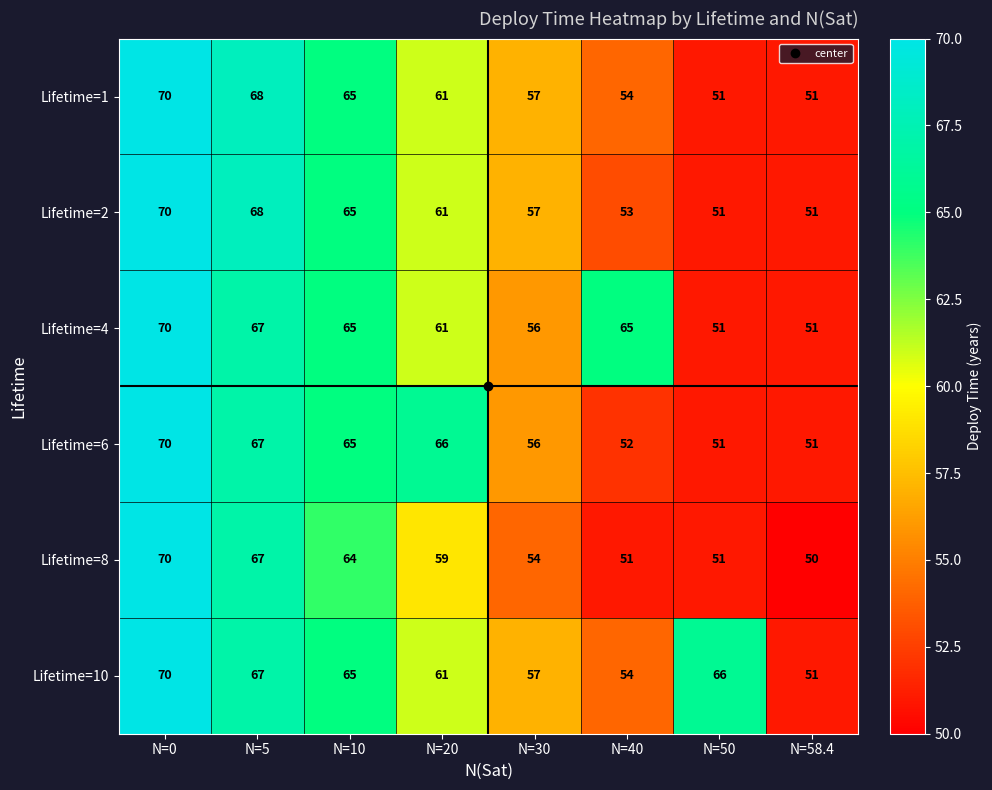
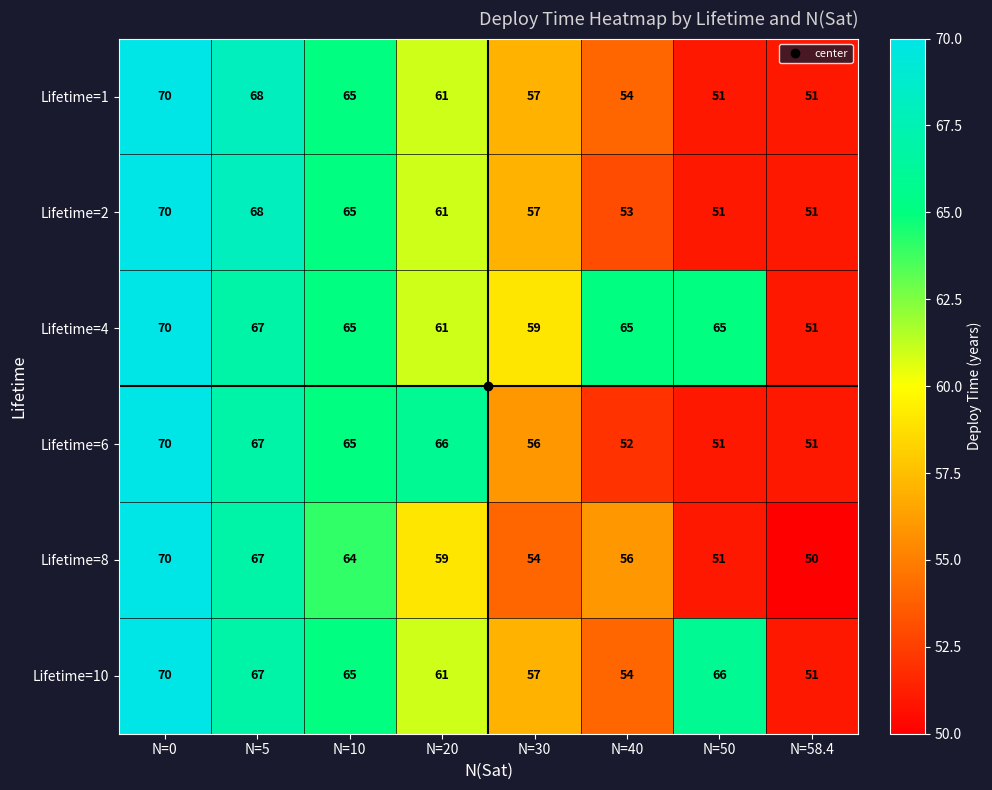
  {
    "Lifetime=1": {
      "N=0": 70,
      "N=5": 68,
      "N=10": 65,
      "N=20": 61,
      "N=30": 57,
      "N=40": 54,
      "N=50": 51,
      "N=58.4": 51
    },
    "Lifetime=2": {
      "N=0": 70,
      "N=5": 68,
      "N=10": 65,
      "N=20": 61,
      "N=30": 57,
      "N=40": 53,
      "N=50": 51,
      "N=58.4": 51
    },
    "Lifetime=4": {
      "N=0": 70,
      "N=5": 67,
      "N=10": 65,
      "N=20": 61,
-     "N=30": 56,
+     "N=30": 59,
      "N=40": 65,
-     "N=50": 51,
+     "N=50": 65,
      "N=58.4": 51
    },
    "Lifetime=6": {
      "N=0": 70,
      "N=5": 67,
      "N=10": 65,
      "N=20": 66,
      "N=30": 56,
      "N=40": 52,
      "N=50": 51,
      "N=58.4": 51
    },
    "Lifetime=8": {
      "N=0": 70,
      "N=5": 67,
      "N=10": 64,
      "N=20": 59,
      "N=30": 54,
-     "N=40": 51,
+     "N=40": 56,
      "N=50": 51,
      "N=58.4": 50
    },
    "Lifetime=10": {
      "N=0": 70,
      "N=5": 67,
      "N=10": 65,
      "N=20": 61,
      "N=30": 57,
      "N=40": 54,
      "N=50": 66,
      "N=58.4": 51
    }
  }
